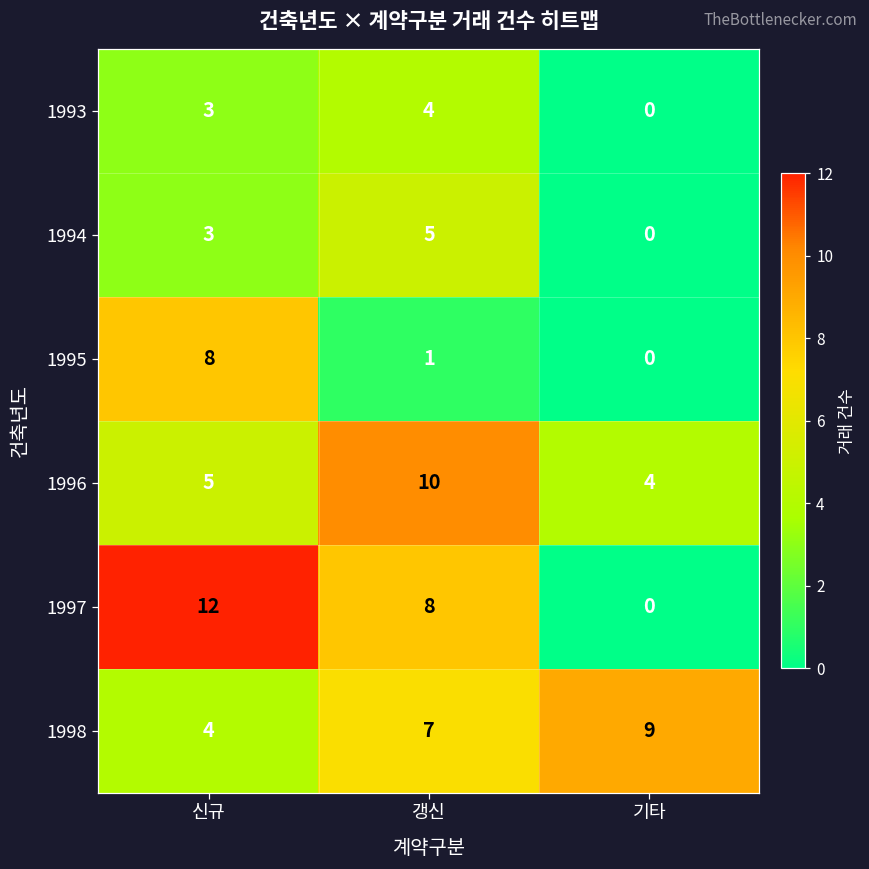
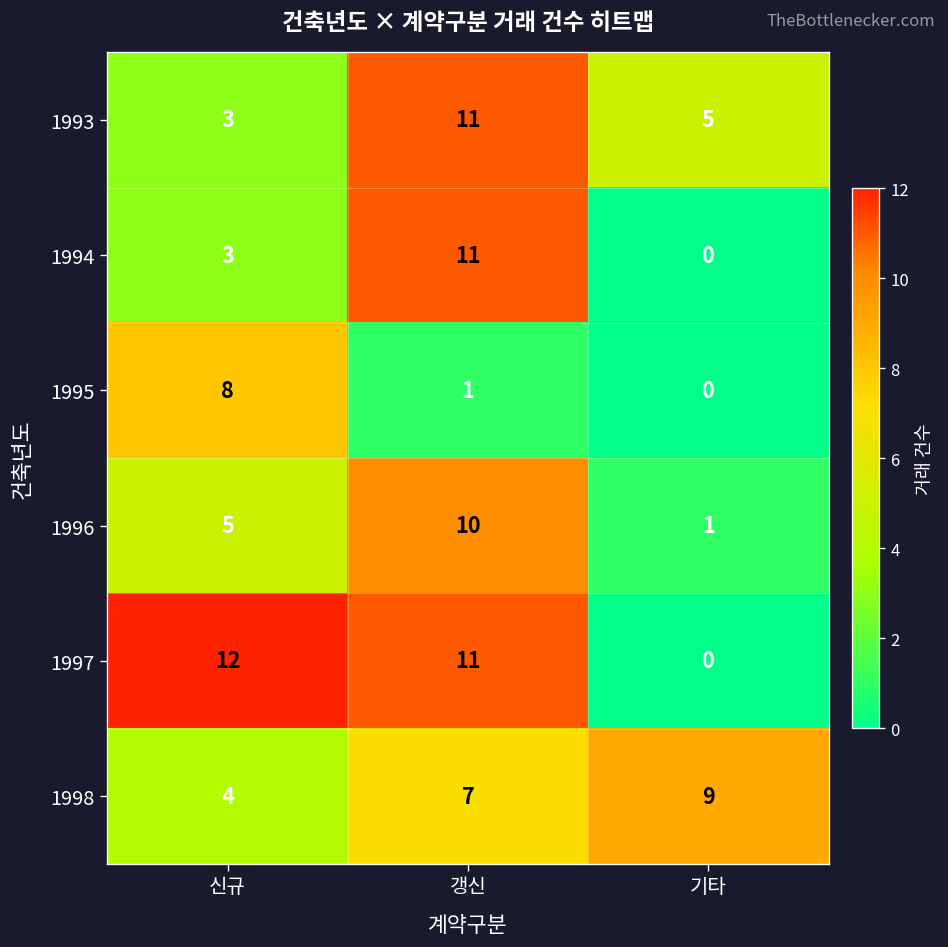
  {
    "1993": {
      "신규": 3,
-     "갱신": 4,
-     "기타": 0
+     "갱신": 11,
+     "기타": 5
    },
    "1994": {
      "신규": 3,
-     "갱신": 5,
+     "갱신": 11,
      "기타": 0
    },
    "1995": {
      "신규": 8,
      "갱신": 1,
      "기타": 0
    },
    "1996": {
      "신규": 5,
      "갱신": 10,
-     "기타": 4
+     "기타": 1
    },
    "1997": {
      "신규": 12,
-     "갱신": 8,
+     "갱신": 11,
      "기타": 0
    },
    "1998": {
      "신규": 4,
      "갱신": 7,
      "기타": 9
    }
  }
